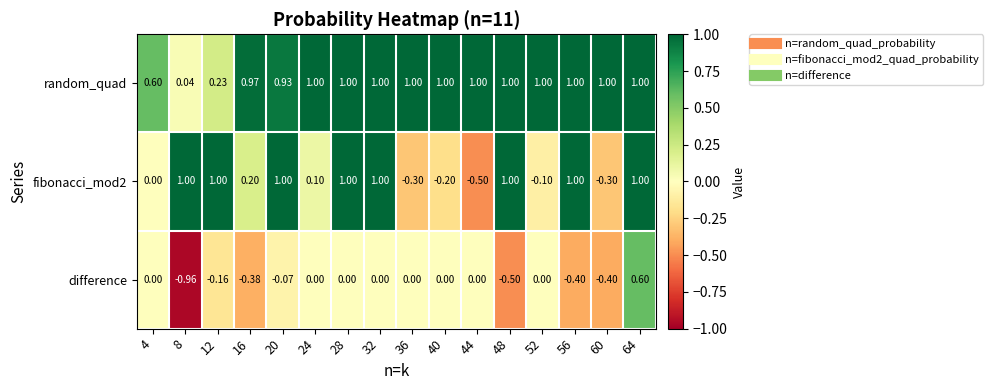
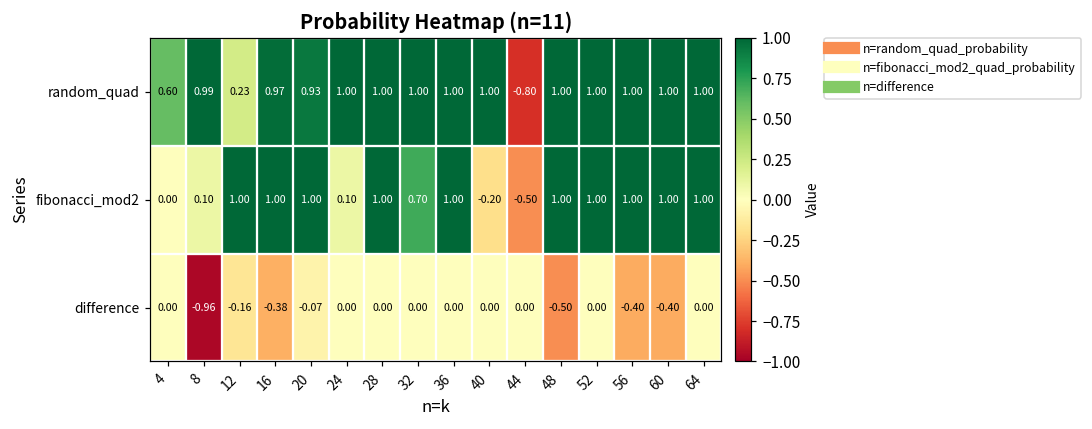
  {
    "random_quad": {
      "4": 0.60,
-     "8": 0.04,
+     "8": 0.99,
      "12": 0.23,
      "16": 0.97,
      "20": 0.93,
      "24": 1.00,
      "28": 1.00,
      "32": 1.00,
      "36": 1.00,
      "40": 1.00,
-     "44": 1.00,
+     "44": -0.80,
      "48": 1.00,
      "52": 1.00,
      "56": 1.00,
      "60": 1.00,
      "64": 1.00
    },
    "fibonacci_mod2": {
      "4": 0.00,
-     "8": 1.00,
+     "8": 0.10,
      "12": 1.00,
-     "16": 0.20,
+     "16": 1.00,
      "20": 1.00,
      "24": 0.10,
      "28": 1.00,
-     "32": 1.00,
-     "36": -0.30,
+     "32": 0.70,
+     "36": 1.00,
      "40": -0.20,
      "44": -0.50,
      "48": 1.00,
-     "52": -0.10,
+     "52": 1.00,
      "56": 1.00,
-     "60": -0.30,
+     "60": 1.00,
      "64": 1.00
    },
    "difference": {
      "4": 0.00,
      "8": -0.96,
      "12": -0.16,
      "16": -0.38,
      "20": -0.07,
      "24": 0.00,
      "28": 0.00,
      "32": 0.00,
      "36": 0.00,
      "40": 0.00,
      "44": 0.00,
      "48": -0.50,
      "52": 0.00,
      "56": -0.40,
      "60": -0.40,
-     "64": 0.60
+     "64": 0.00
    }
  }
